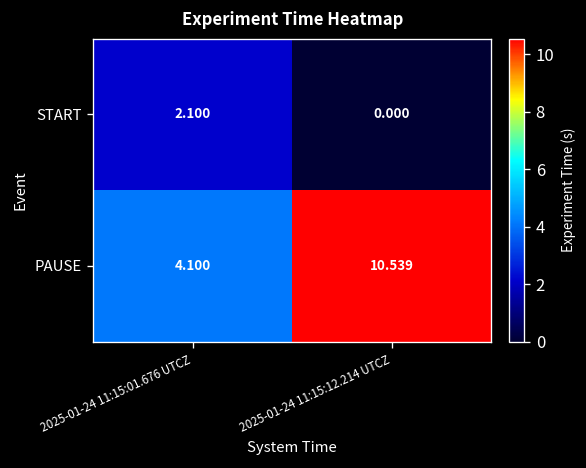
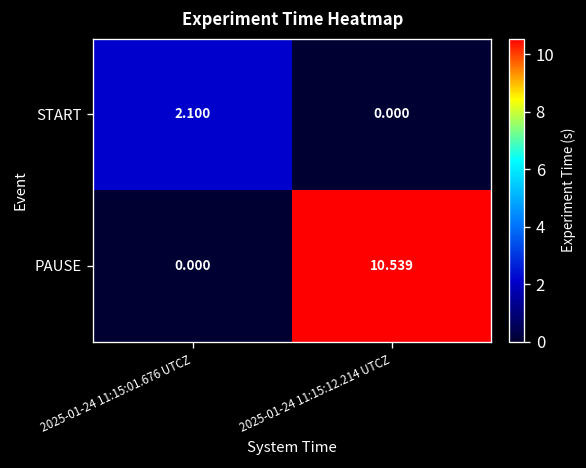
  {
    "START": {
      "2025-01-24 11:15:01.676 UTCZ": 2.100,
      "2025-01-24 11:15:12.214 UTCZ": 0.000
    },
    "PAUSE": {
-     "2025-01-24 11:15:01.676 UTCZ": 4.100,
+     "2025-01-24 11:15:01.676 UTCZ": 0.000,
      "2025-01-24 11:15:12.214 UTCZ": 10.539
    }
  }
